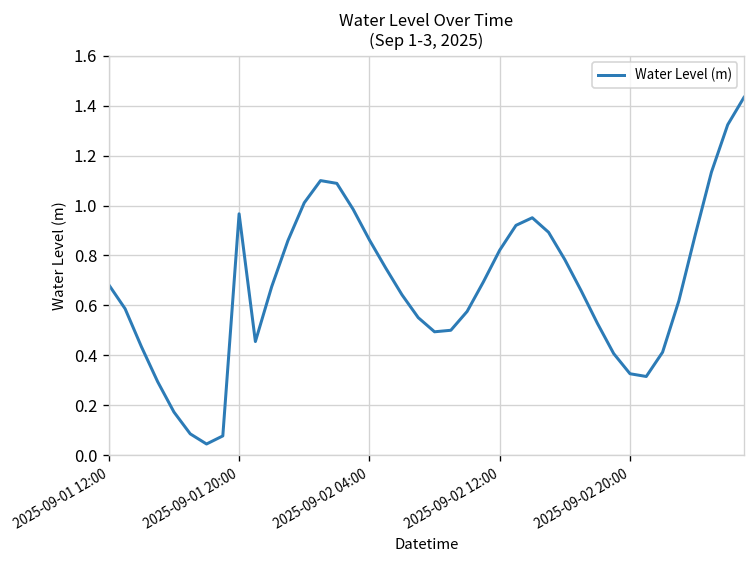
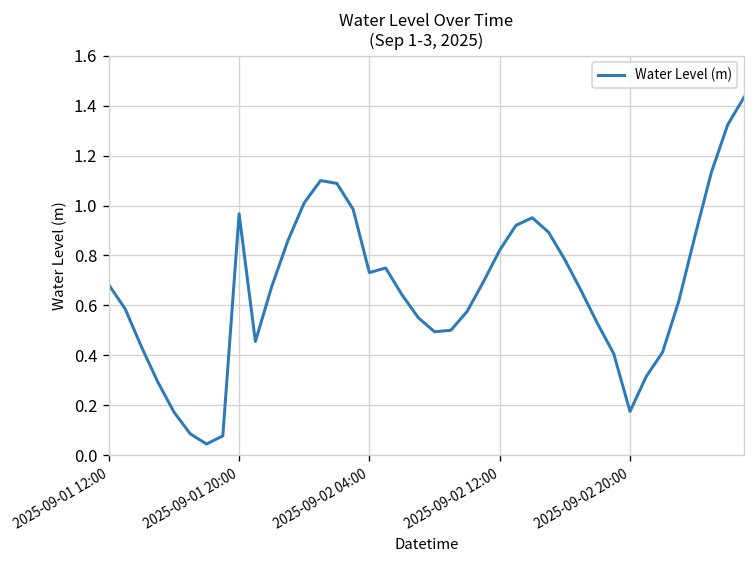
  {
    "2025-09-01 12:00": 0.68,
    "2025-09-01 20:00": 0.97,
-   "2025-09-02 04:00": 0.86,
+   "2025-09-02 04:00": 0.73,
    "2025-09-02 12:00": 0.82,
-   "2025-09-02 20:00": 0.33
+   "2025-09-02 20:00": 0.18
  }
